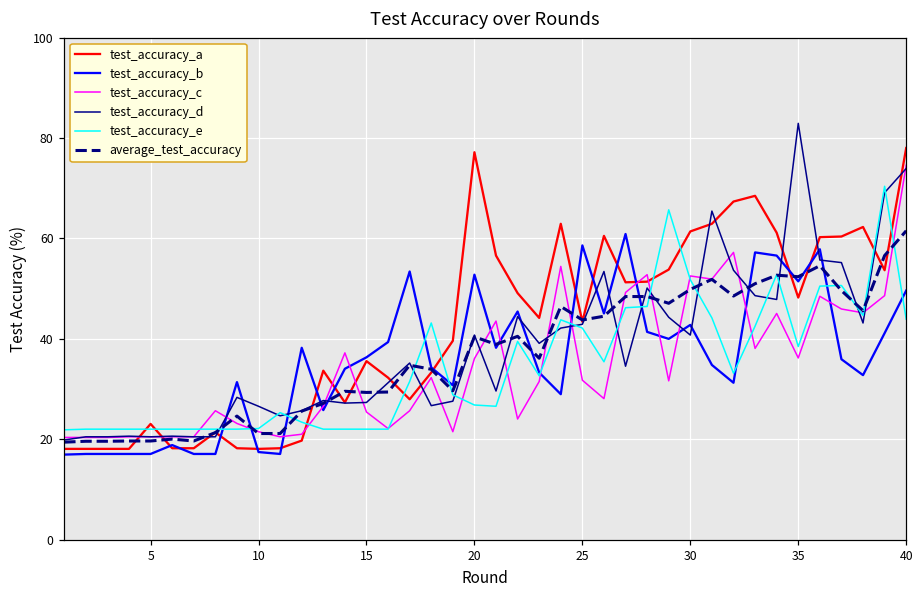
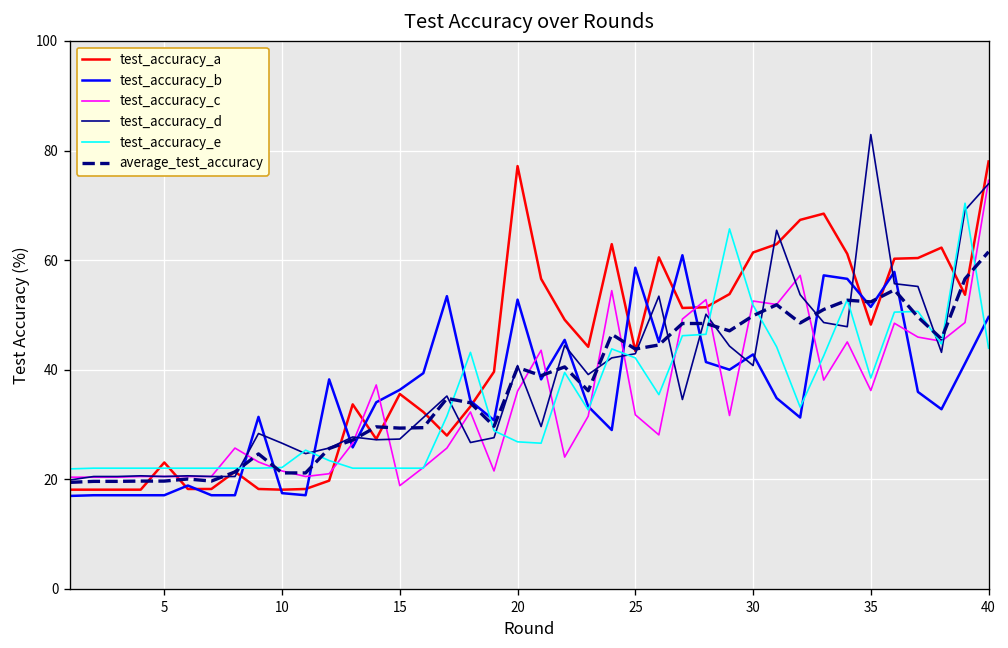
  {
    "test_accuracy_a": {
      "5": 23,
      "10": 18,
      "15": 36,
      "20": 77,
      "30": 61,
      "35": 48,
      "40": 78
    },
    "test_accuracy_b": {
      "5": 17,
      "10": 17,
      "15": 36,
      "20": 53,
      "25": 59,
      "30": 43,
      "35": 51,
      "40": 50
    },
    "test_accuracy_c": {
-     "15": 25,
+     "15": 19,
      "20": 36,
      "25": 32,
      "30": 53,
      "35": 36,
      "40": 75
    },
    "test_accuracy_e": {
      "5": 22,
      "10": 22,
      "15": 22,
      "20": 27,
      "25": 42,
      "30": 52,
      "35": 38,
      "40": 44
    }
  }
